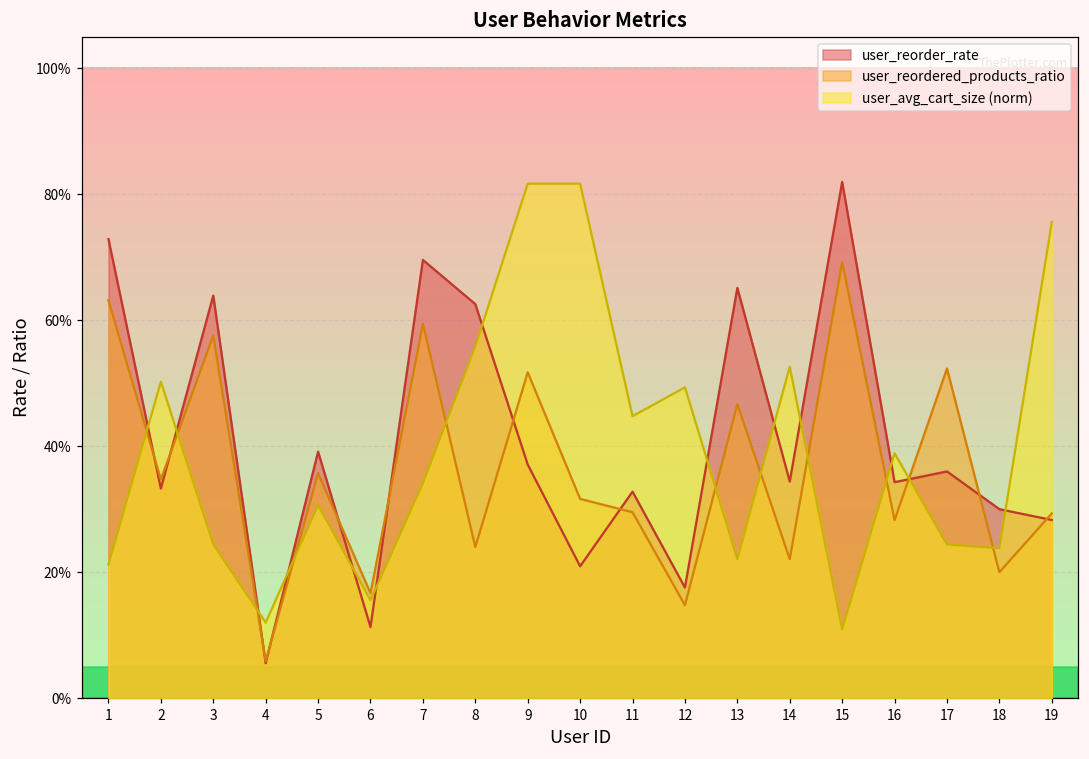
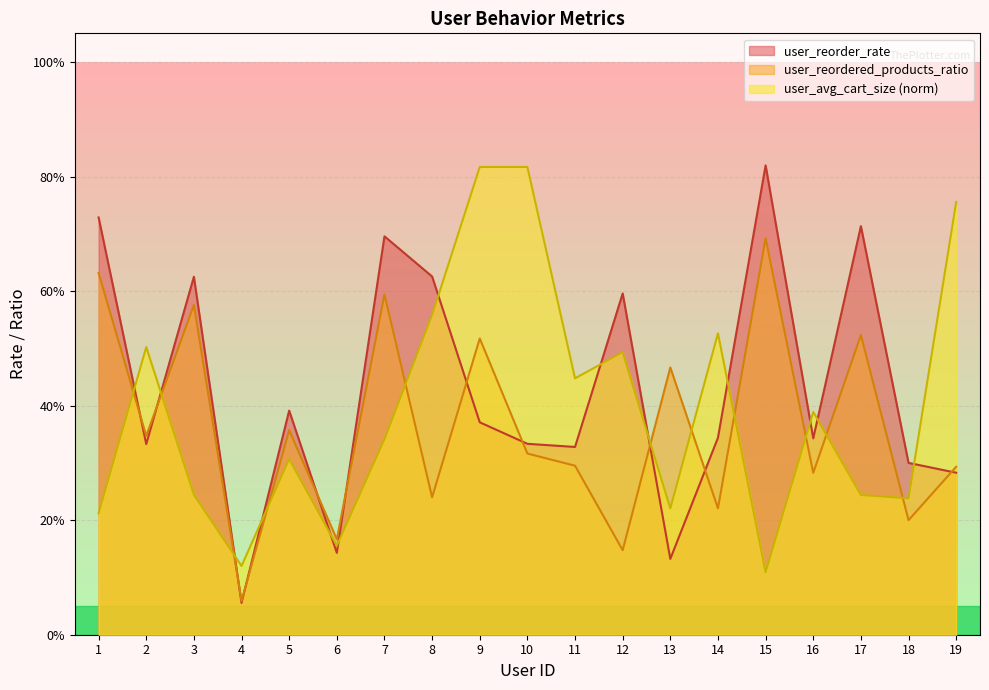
  {
    "user_reorder_rate": {
      "1": "73%",
      "2": "33%",
-     "3": "64%",
+     "3": "63%",
      "5": "39%",
-     "6": "11%",
+     "6": "14%",
      "7": "70%",
      "8": "63%",
      "9": "37%",
-     "10": "21%",
+     "10": "33%",
      "11": "33%",
-     "12": "18%",
-     "13": "65%",
+     "12": "60%",
+     "13": "13%",
      "14": "34%",
      "15": "82%",
      "16": "34%",
-     "17": "36%",
+     "17": "71%",
      "18": "30%",
      "19": "28%"
    }
  }
